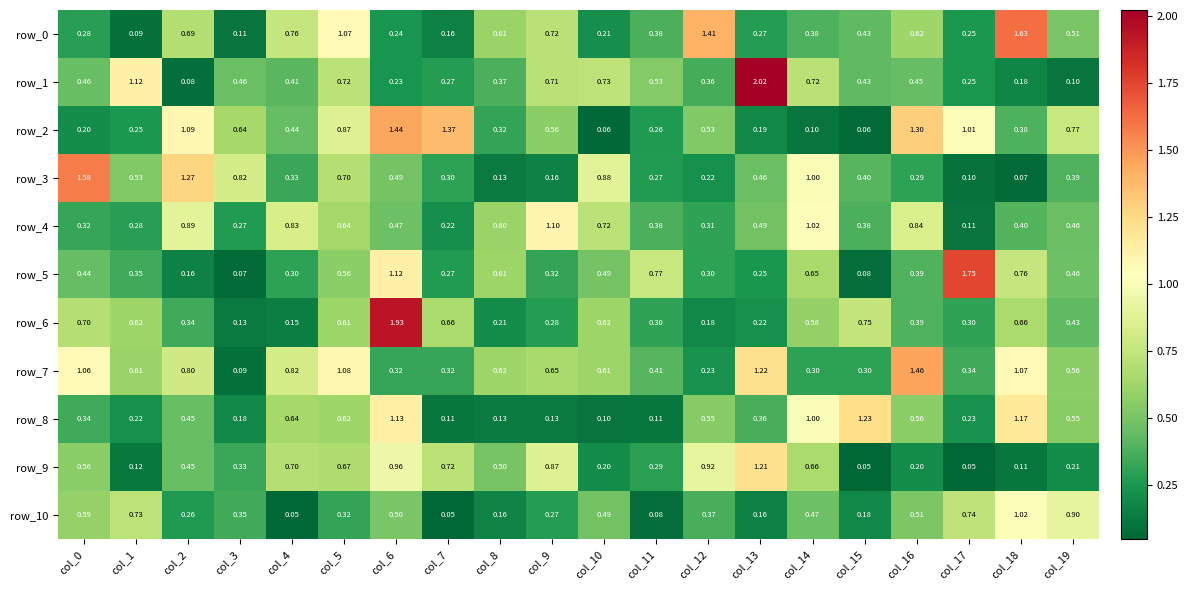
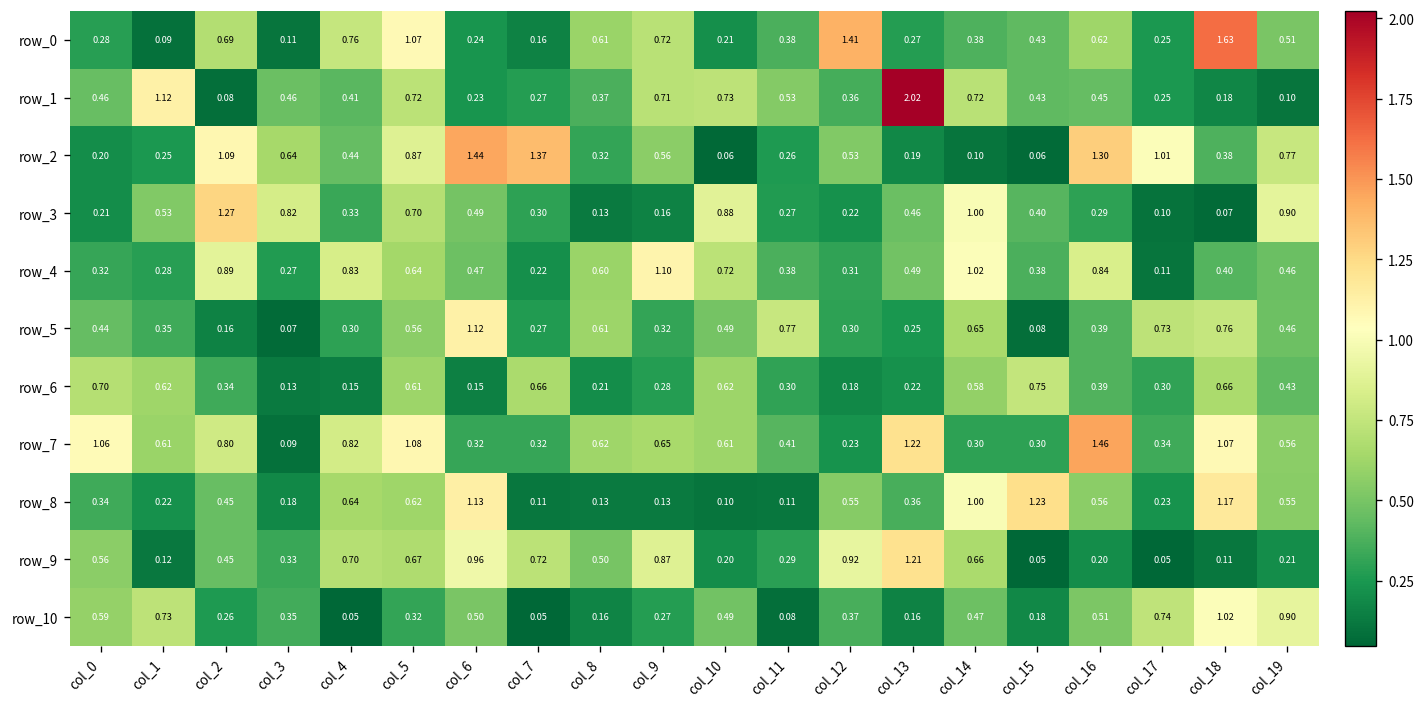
  {
    "row_3": {
-     "col_0": 1.58,
+     "col_0": 0.21,
      "col_1": 0.53,
      "col_2": 1.27,
      "col_3": 0.82,
      "col_4": 0.33,
      "col_5": 0.70,
      "col_6": 0.49,
      "col_7": 0.30,
      "col_8": 0.13,
      "col_9": 0.16,
      "col_10": 0.88,
      "col_11": 0.27,
      "col_12": 0.22,
      "col_13": 0.46,
      "col_14": 1.00,
      "col_15": 0.40,
      "col_16": 0.29,
      "col_17": 0.10,
      "col_18": 0.07,
-     "col_19": 0.39
+     "col_19": 0.90
    },
    "row_5": {
      "col_0": 0.44,
      "col_1": 0.35,
      "col_2": 0.16,
      "col_3": 0.07,
      "col_4": 0.30,
      "col_5": 0.56,
      "col_6": 1.12,
      "col_7": 0.27,
      "col_8": 0.61,
      "col_9": 0.32,
      "col_10": 0.49,
      "col_11": 0.77,
      "col_12": 0.30,
      "col_13": 0.25,
      "col_14": 0.65,
      "col_15": 0.08,
      "col_16": 0.39,
-     "col_17": 1.75,
+     "col_17": 0.73,
      "col_18": 0.76,
      "col_19": 0.46
    },
    "row_6": {
      "col_0": 0.70,
      "col_1": 0.62,
      "col_2": 0.34,
      "col_3": 0.13,
      "col_4": 0.15,
      "col_5": 0.61,
-     "col_6": 1.93,
+     "col_6": 0.15,
      "col_7": 0.66,
      "col_8": 0.21,
      "col_9": 0.28,
      "col_10": 0.62,
      "col_11": 0.30,
      "col_12": 0.18,
      "col_13": 0.22,
      "col_14": 0.58,
      "col_15": 0.75,
      "col_16": 0.39,
      "col_17": 0.30,
      "col_18": 0.66,
      "col_19": 0.43
    }
  }
